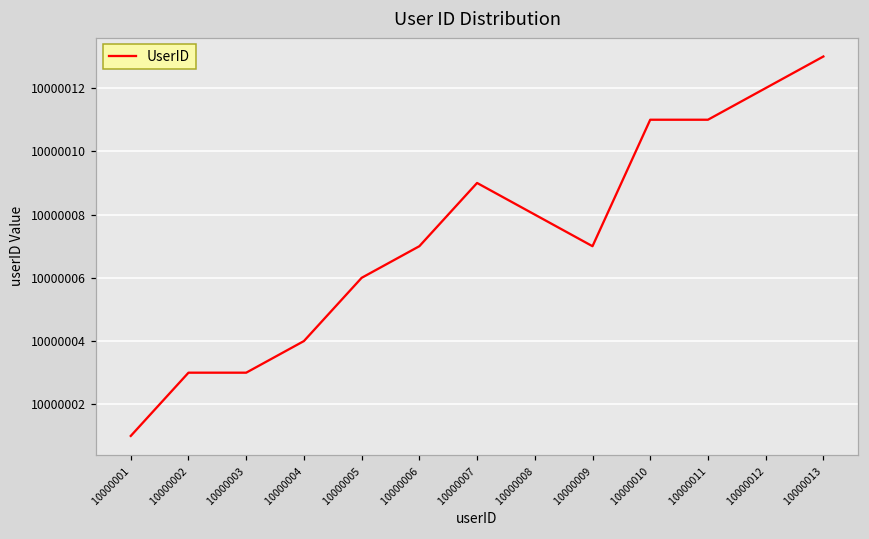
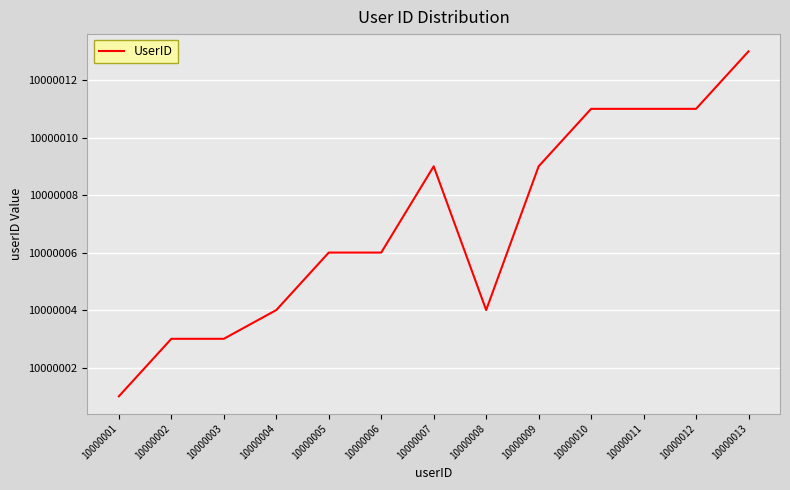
  {
    "10000001": 10000001,
    "10000002": 10000003,
    "10000003": 10000003,
    "10000004": 10000004,
    "10000005": 10000006,
-   "10000006": 10000007,
+   "10000006": 10000006,
    "10000007": 10000009,
-   "10000008": 10000008,
-   "10000009": 10000007,
+   "10000008": 10000004,
+   "10000009": 10000009,
    "10000010": 10000011,
    "10000011": 10000011,
-   "10000012": 10000012,
+   "10000012": 10000011,
    "10000013": 10000013
  }
